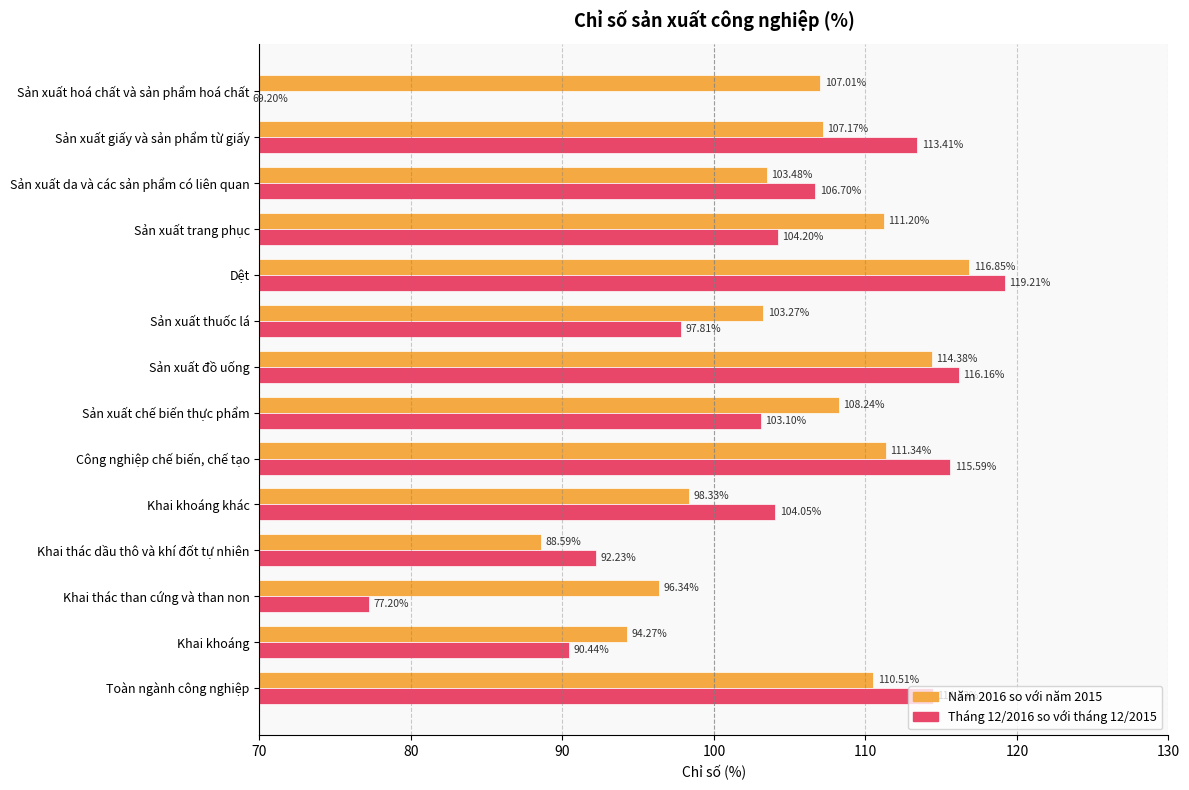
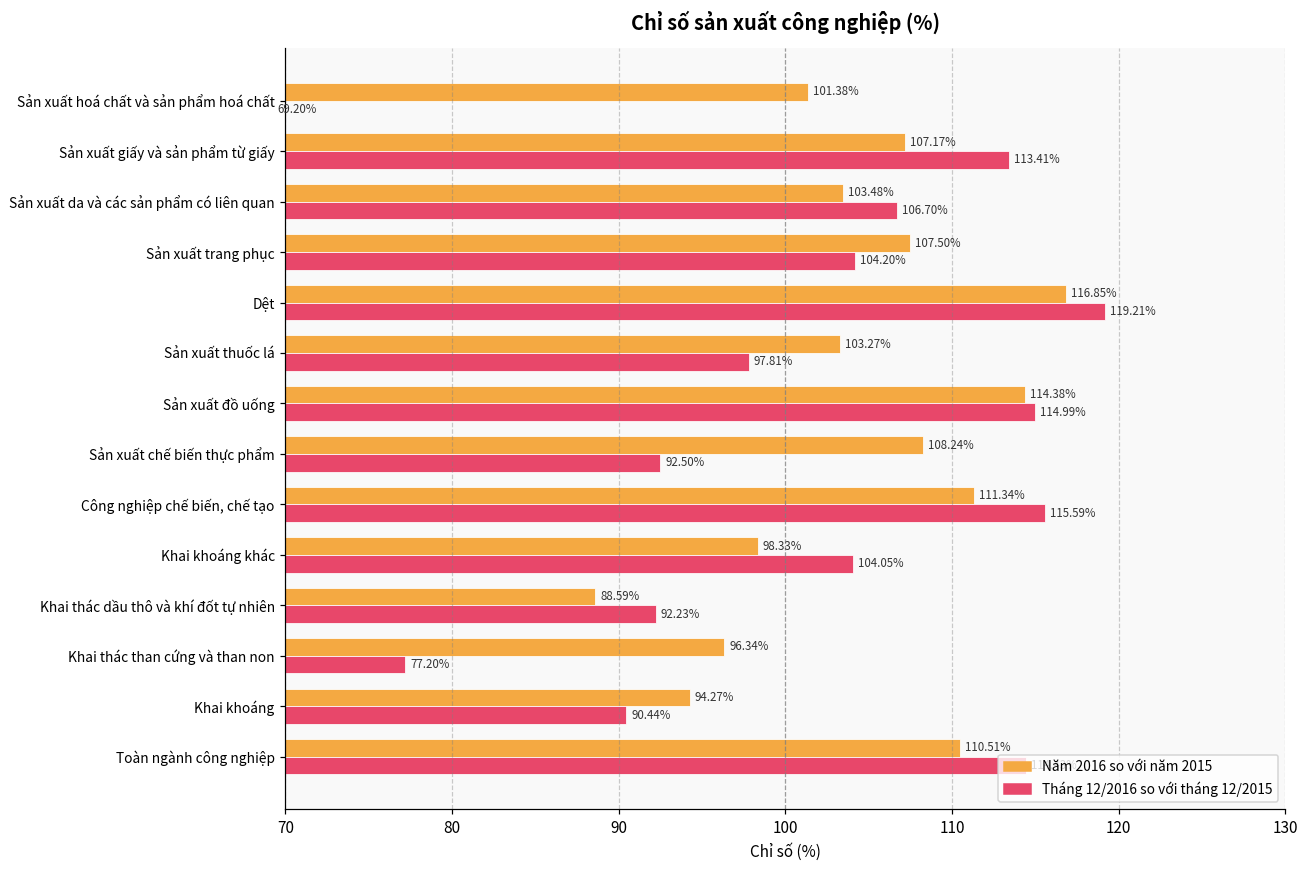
  {
    "Năm 2016 so với năm 2015": {
-     "Sản xuất hoá chất và sản phẩm hoá chất": "107.01%",
+     "Sản xuất hoá chất và sản phẩm hoá chất": "101.38%",
      "Sản xuất giấy và sản phẩm từ giấy": "107.17%",
      "Sản xuất da và các sản phẩm có liên quan": "103.48%",
-     "Sản xuất trang phục": "111.20%",
+     "Sản xuất trang phục": "107.50%",
      "Dệt": "116.85%",
      "Sản xuất thuốc lá": "103.27%",
      "Sản xuất đồ uống": "114.38%",
      "Sản xuất chế biến thực phẩm": "108.24%",
      "Công nghiệp chế biến, chế tạo": "111.34%",
      "Khai khoáng khác": "98.33%",
      "Khai thác dầu thô và khí đốt tự nhiên": "88.59%",
      "Khai thác than cứng và than non": "96.34%",
      "Khai khoáng": "94.27%",
      "Toàn ngành công nghiệp": "110.51%"
    },
    "Tháng 12/2016 so với tháng 12/2015": {
      "Sản xuất giấy và sản phẩm từ giấy": "113.41%",
      "Sản xuất da và các sản phẩm có liên quan": "106.70%",
      "Sản xuất trang phục": "104.20%",
      "Dệt": "119.21%",
      "Sản xuất thuốc lá": "97.81%",
-     "Sản xuất đồ uống": "116.16%",
-     "Sản xuất chế biến thực phẩm": "103.10%",
+     "Sản xuất đồ uống": "114.99%",
+     "Sản xuất chế biến thực phẩm": "92.50%",
      "Công nghiệp chế biến, chế tạo": "115.59%",
      "Khai khoáng khác": "104.05%",
      "Khai thác dầu thô và khí đốt tự nhiên": "92.23%",
      "Khai thác than cứng và than non": "77.20%",
      "Khai khoáng": "90.44%"
    }
  }
